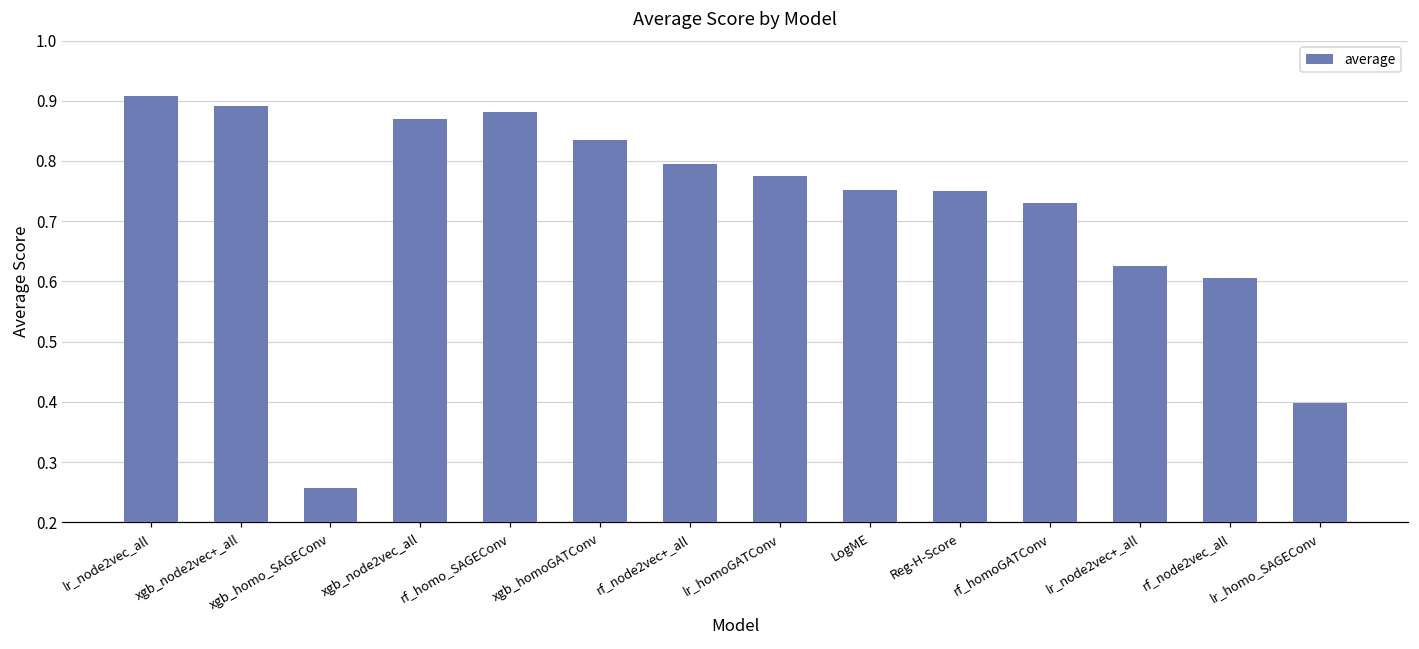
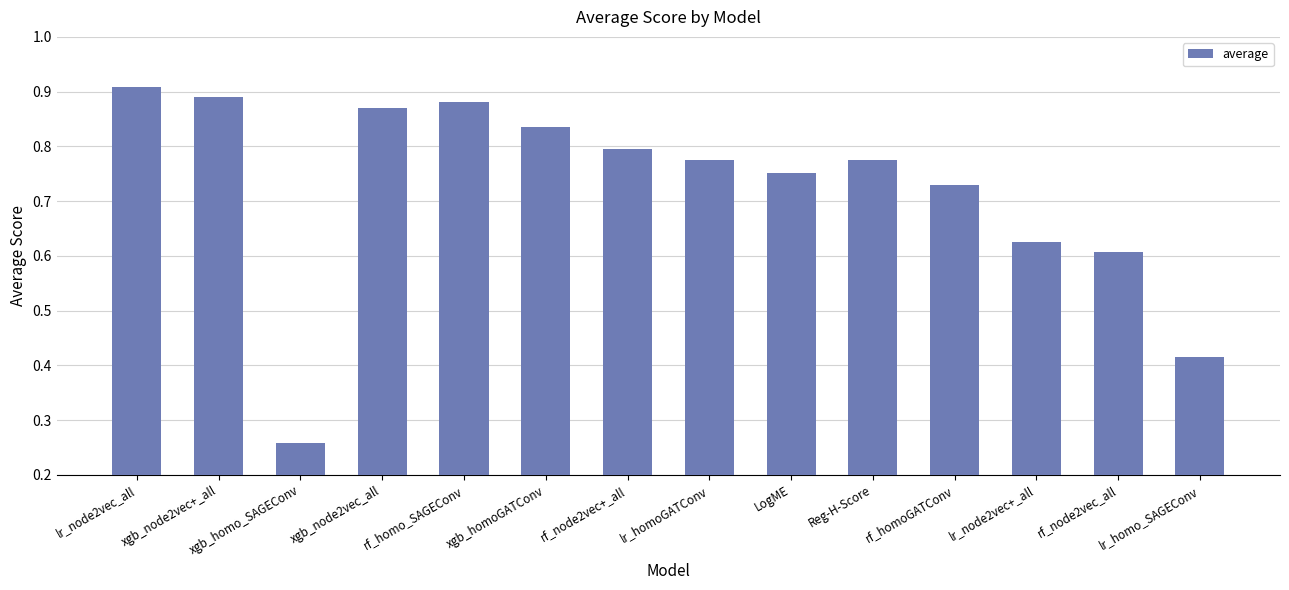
  {
    "lr_node2vec_all": 0.91,
    "xgb_node2vec+_all": 0.89,
    "xgb_homo_SAGEConv": 0.26,
    "xgb_node2vec_all": 0.87,
    "rf_homo_SAGEConv": 0.88,
    "xgb_homoGATConv": 0.83,
    "rf_node2vec+_all": 0.80,
    "lr_homoGATConv": 0.78,
    "LogME": 0.75,
-   "Reg-H-Score": 0.75,
+   "Reg-H-Score": 0.77,
    "rf_homoGATConv": 0.73,
    "lr_node2vec+_all": 0.63,
    "rf_node2vec_all": 0.61,
-   "lr_homo_SAGEConv": 0.40
+   "lr_homo_SAGEConv": 0.42
  }
